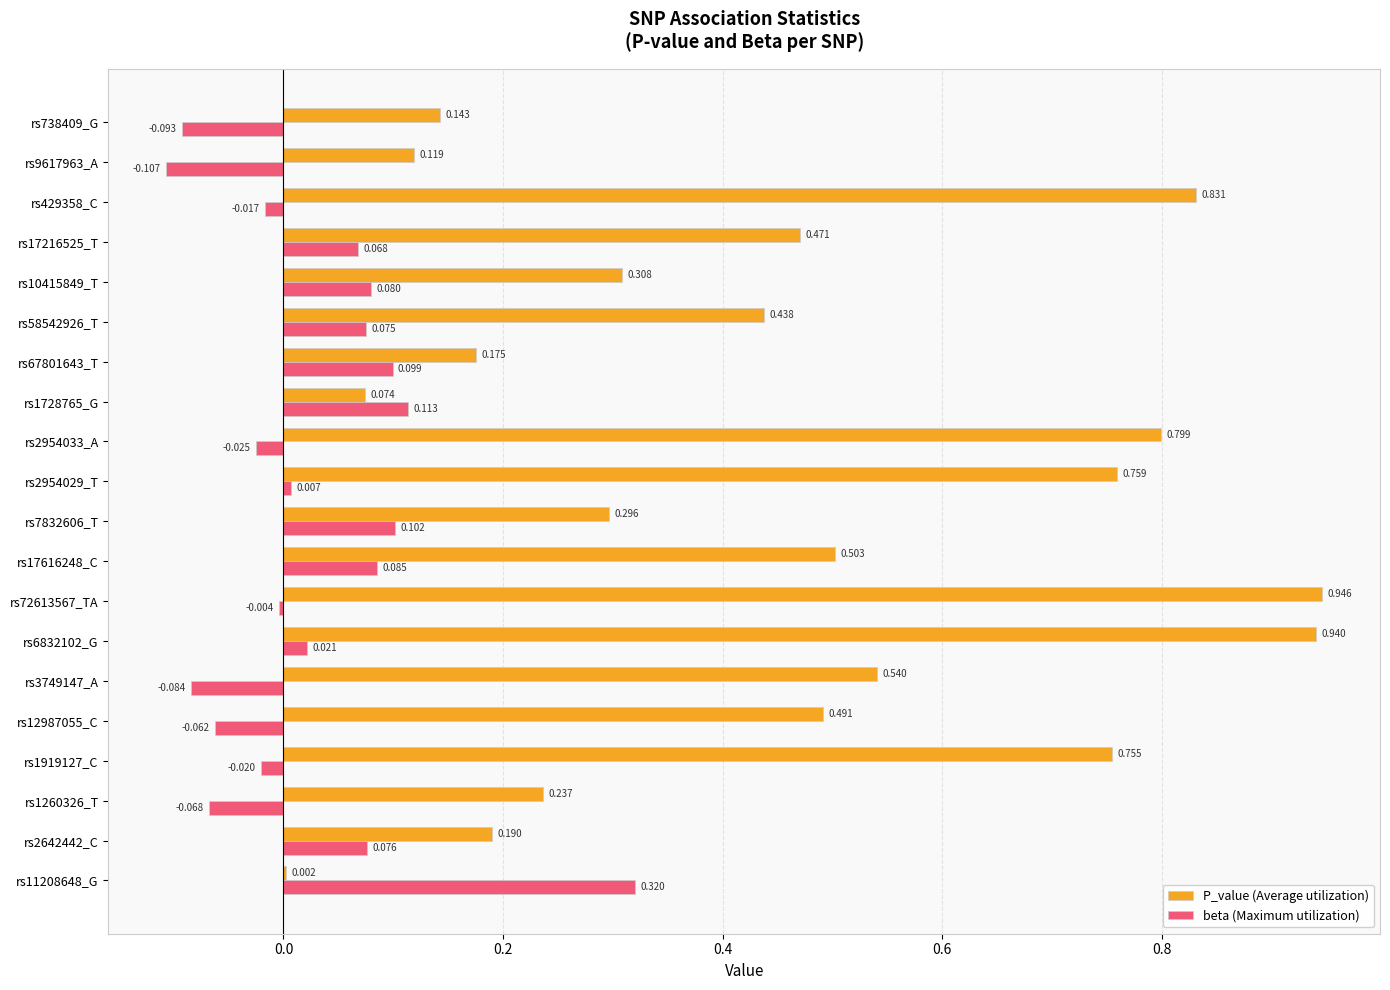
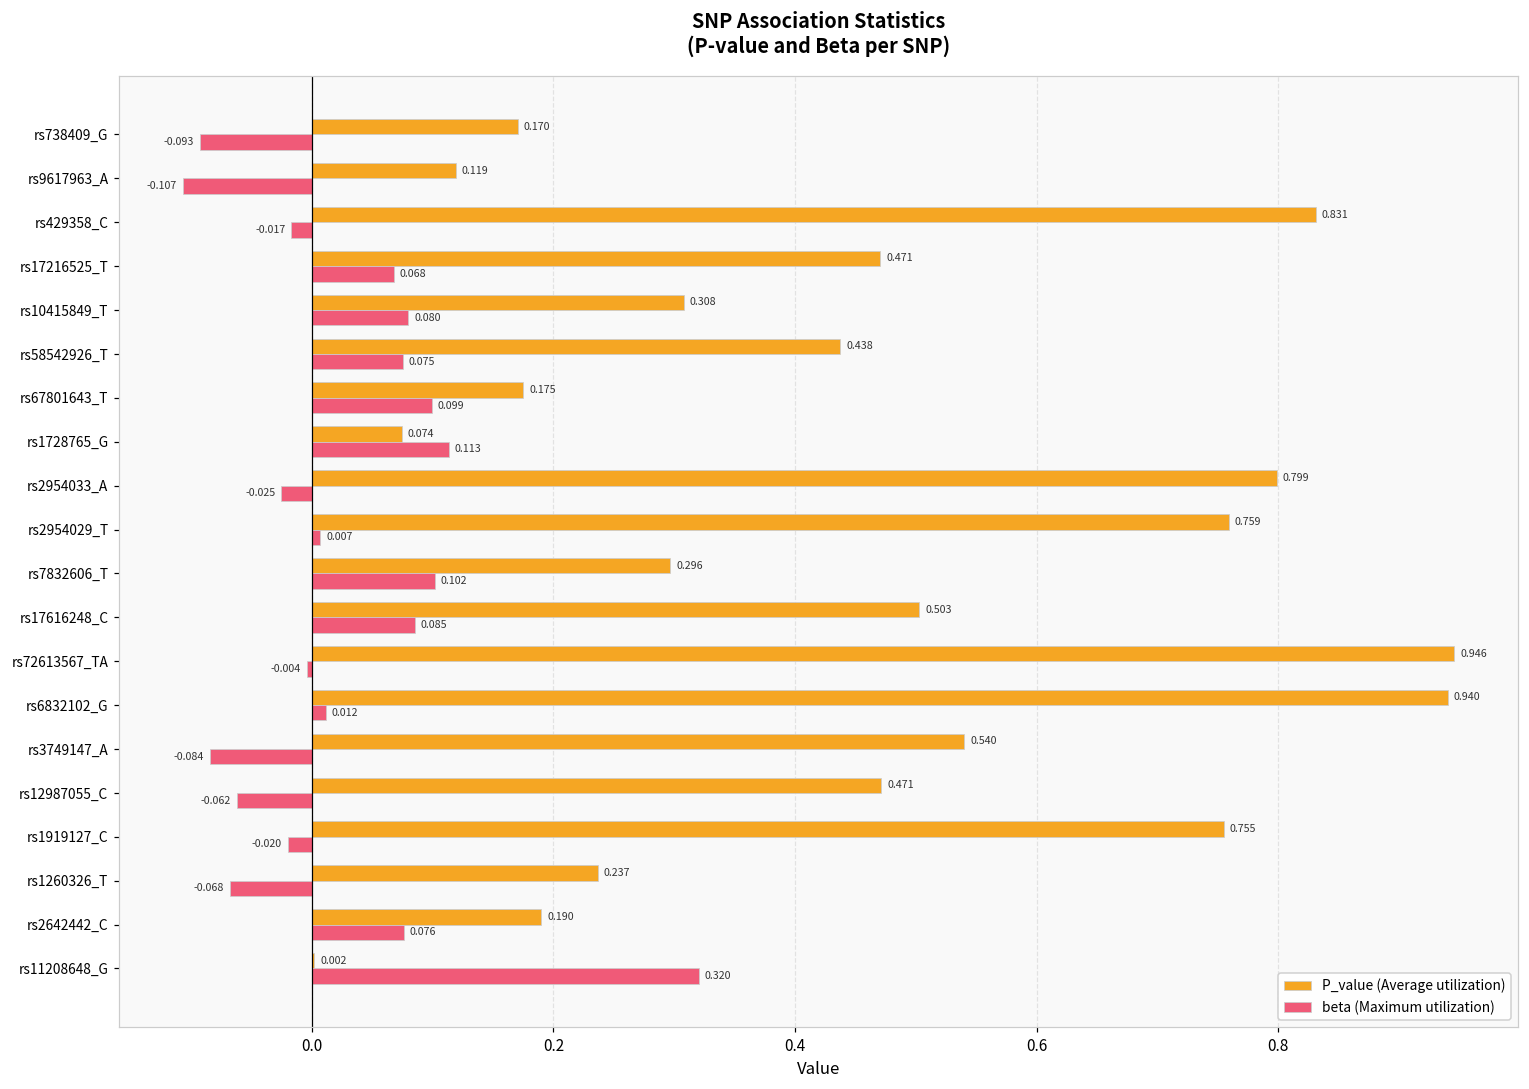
  {
    "P_value (Average utilization)": {
-     "rs738409_G": 0.143,
+     "rs738409_G": 0.170,
      "rs9617963_A": 0.119,
      "rs429358_C": 0.831,
      "rs17216525_T": 0.471,
      "rs10415849_T": 0.308,
      "rs58542926_T": 0.438,
      "rs67801643_T": 0.175,
      "rs1728765_G": 0.074,
      "rs2954033_A": 0.799,
      "rs2954029_T": 0.759,
      "rs7832606_T": 0.296,
      "rs17616248_C": 0.503,
      "rs72613567_TA": 0.946,
      "rs6832102_G": 0.940,
      "rs3749147_A": 0.540,
-     "rs12987055_C": 0.491,
+     "rs12987055_C": 0.471,
      "rs1919127_C": 0.755,
      "rs1260326_T": 0.237,
      "rs2642442_C": 0.190,
      "rs11208648_G": 0.002
    },
    "beta (Maximum utilization)": {
      "rs738409_G": -0.093,
      "rs9617963_A": -0.107,
      "rs429358_C": -0.017,
      "rs17216525_T": 0.068,
      "rs10415849_T": 0.080,
      "rs58542926_T": 0.075,
      "rs67801643_T": 0.099,
      "rs1728765_G": 0.113,
      "rs2954033_A": -0.025,
      "rs2954029_T": 0.007,
      "rs7832606_T": 0.102,
      "rs17616248_C": 0.085,
      "rs72613567_TA": -0.004,
-     "rs6832102_G": 0.021,
+     "rs6832102_G": 0.012,
      "rs3749147_A": -0.084,
      "rs12987055_C": -0.062,
      "rs1919127_C": -0.020,
      "rs1260326_T": -0.068,
      "rs2642442_C": 0.076,
      "rs11208648_G": 0.320
    }
  }
